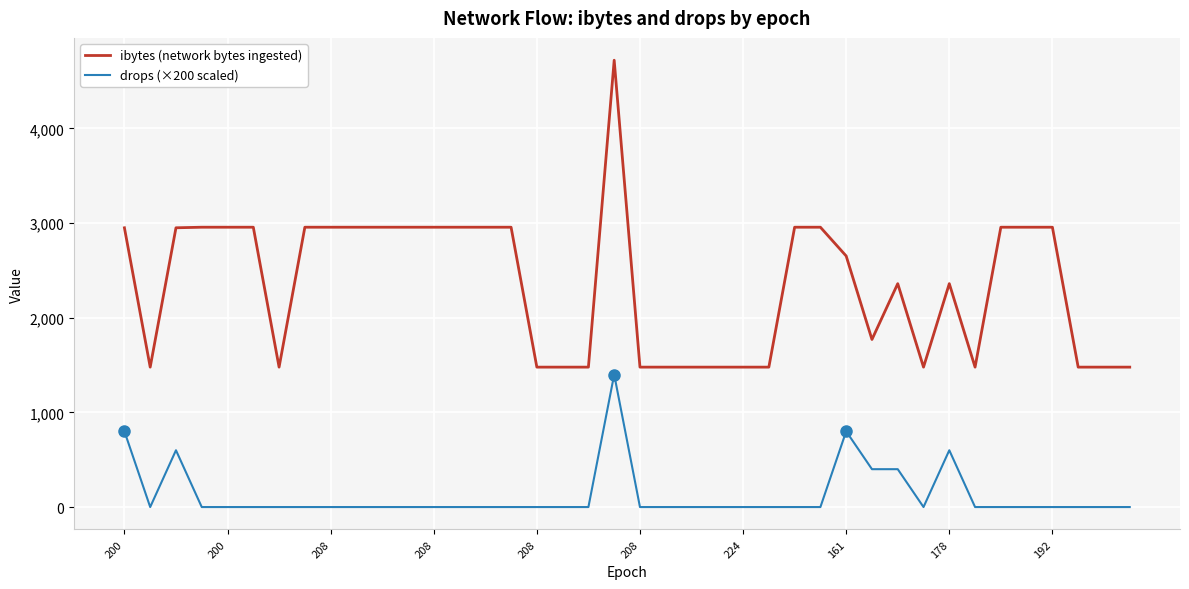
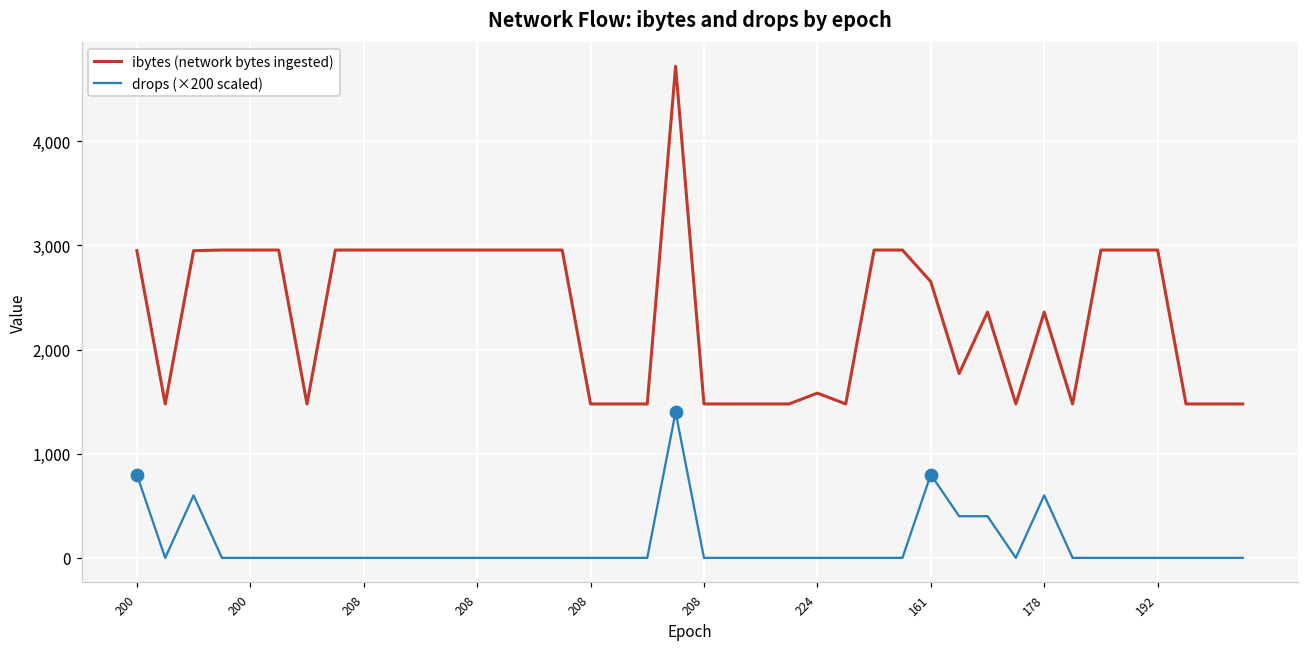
  {
    "ibytes (network bytes ingested)": {
-     "224": "1,500",
+     "224": "1,600",
      "161": "2,700",
      "178": "2,400",
      "192": "3,000"
    }
  }
